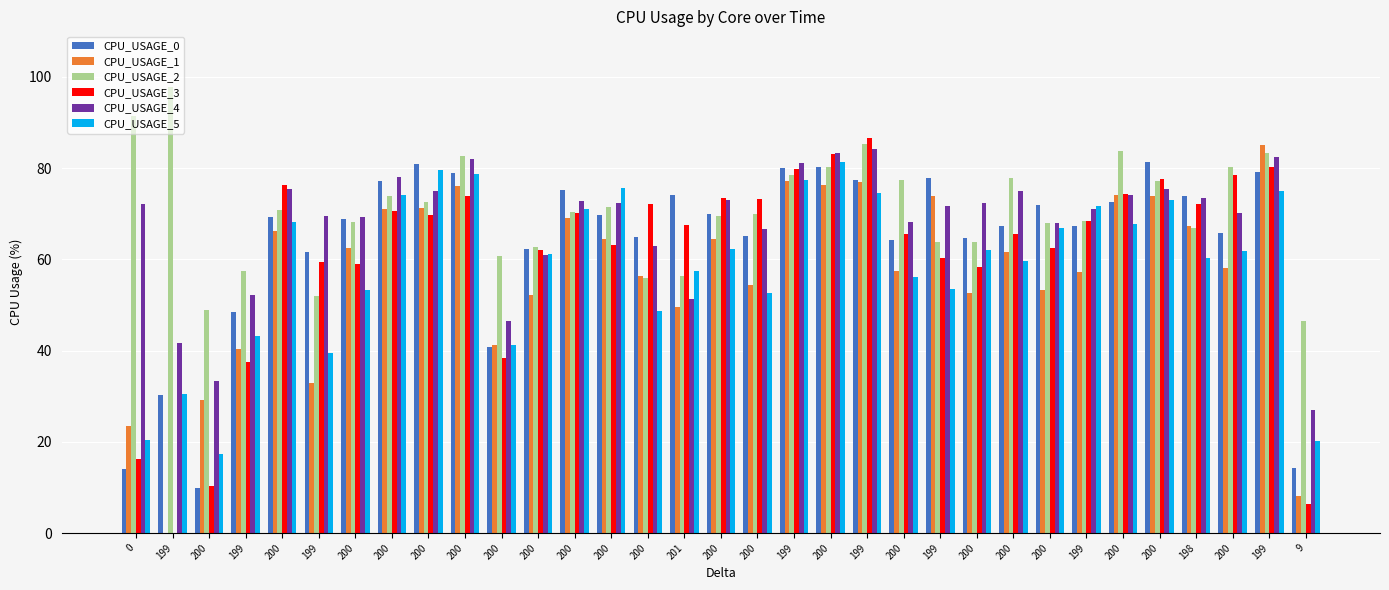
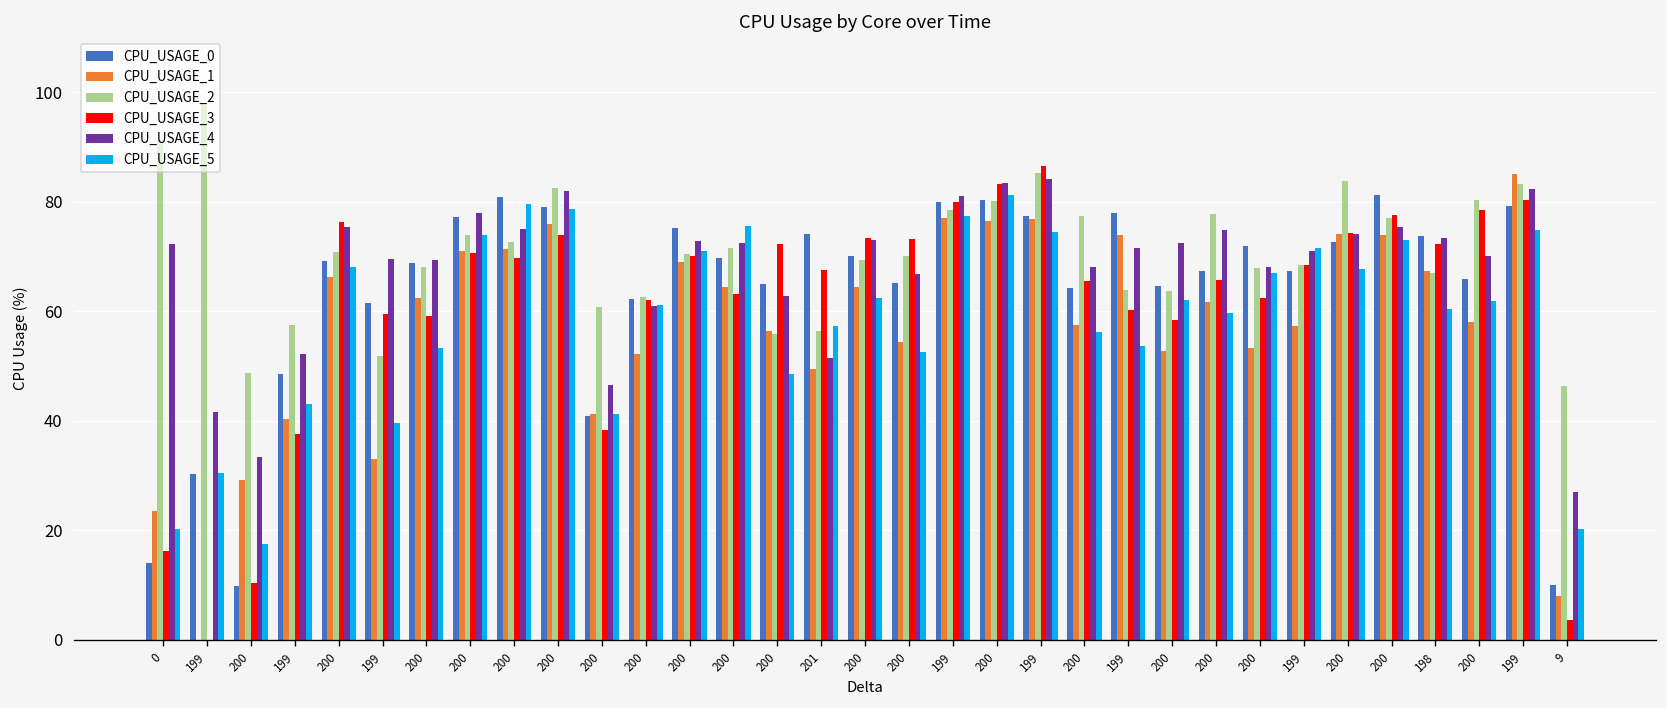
  {
    "CPU_USAGE_0": {
      "0": 14,
      "201": 74,
      "198": 74,
-     "9": 14
+     "9": 10
    },
    "CPU_USAGE_1": {
      "0": 23,
      "201": 50,
      "198": 67,
      "9": 8
    },
    "CPU_USAGE_2": {
      "201": 56,
      "198": 67,
      "9": 46
    },
    "CPU_USAGE_3": {
      "0": 16,
      "201": 68,
      "198": 72,
-     "9": 6
+     "9": 4
    },
    "CPU_USAGE_4": {
      "0": 72,
      "201": 51,
      "198": 73,
      "9": 27
    },
    "CPU_USAGE_5": {
      "0": 20,
      "201": 57,
      "198": 60,
      "9": 20
    }
  }
